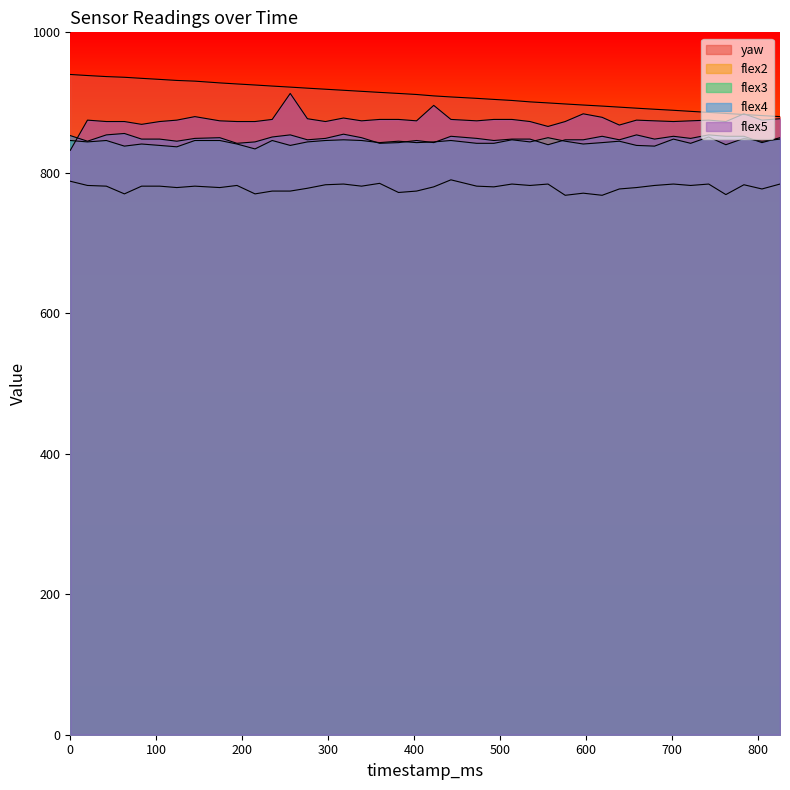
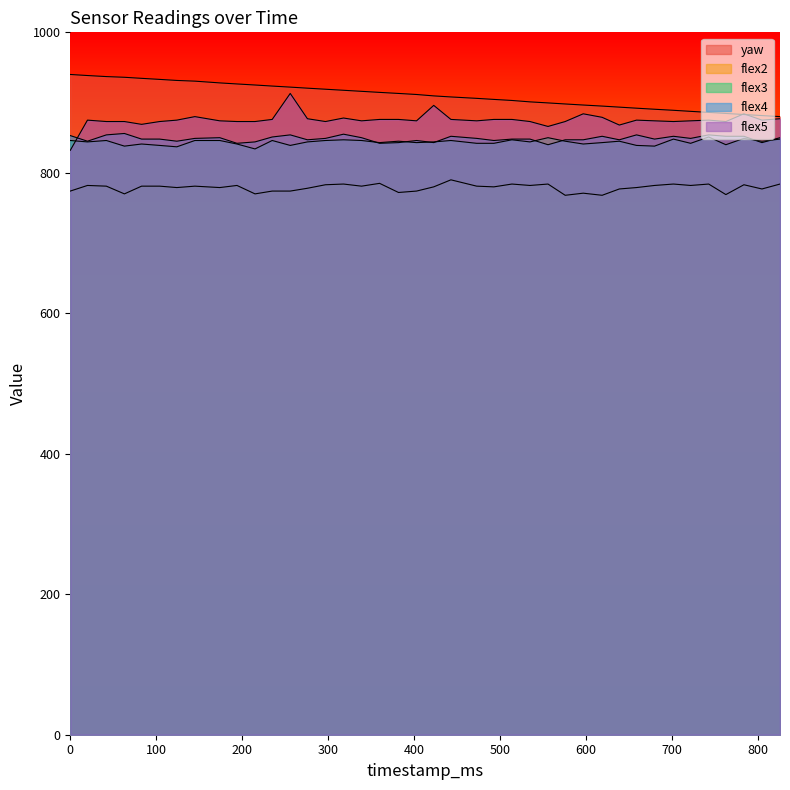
  {
    "yaw": {
      "0": 940
    },
    "flex2": {
-     "0": 790
+     "0": 770
    },
    "flex3": {
      "0": 850
    },
    "flex4": {
      "0": 850
    },
    "flex5": {
      "0": 830
    }
  }
